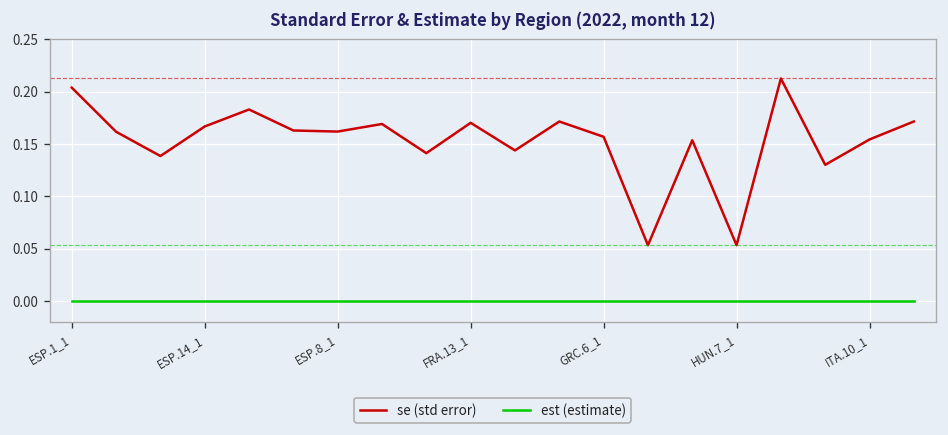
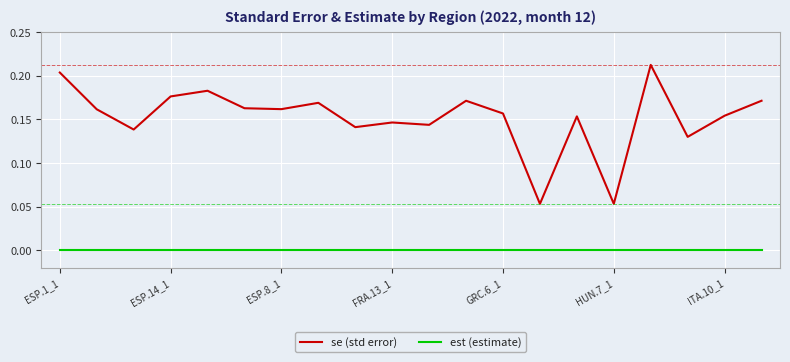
  {
    "se (std error)": {
      "ESP.1_1": 0.20,
-     "ESP.14_1": 0.17,
+     "ESP.14_1": 0.18,
      "ESP.8_1": 0.16,
-     "FRA.13_1": 0.17,
+     "FRA.13_1": 0.15,
      "GRC.6_1": 0.16,
      "HUN.7_1": 0.05,
      "ITA.10_1": 0.15
    },
    "est (estimate)": {
      "ESP.1_1": 0.00,
      "ESP.14_1": 0.00,
      "ESP.8_1": 0.00,
      "FRA.13_1": 0.00,
      "GRC.6_1": 0.00,
      "HUN.7_1": 0.00,
      "ITA.10_1": 0.00
    }
  }
